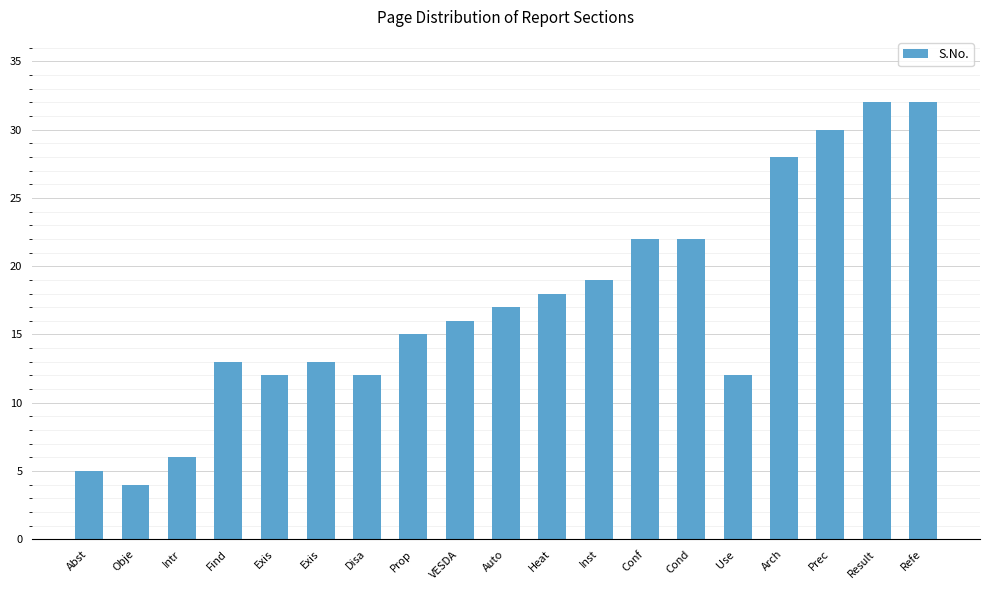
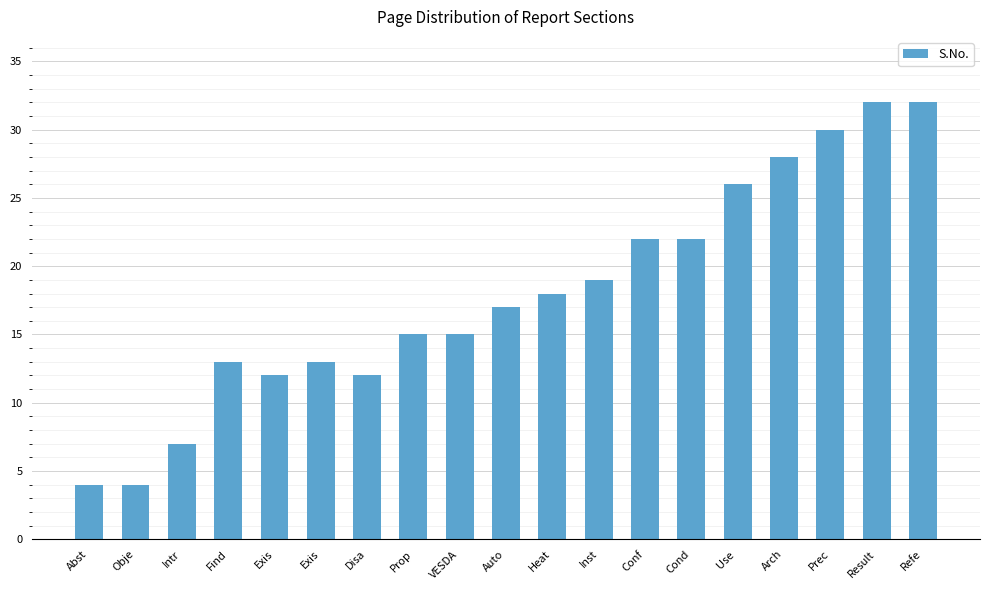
  {
-   "Abst": 5,
+   "Abst": 4,
    "Obje": 4,
-   "Intr": 6,
+   "Intr": 7,
    "Find": 13,
    "Disa": 12,
    "Prop": 15,
-   "VESDA": 16,
+   "VESDA": 15,
    "Auto": 17,
    "Heat": 18,
    "Inst": 19,
    "Conf": 22,
    "Cond": 22,
-   "Use": 12,
+   "Use": 26,
    "Arch": 28,
    "Prec": 30,
    "Result": 32,
    "Refe": 32
  }
